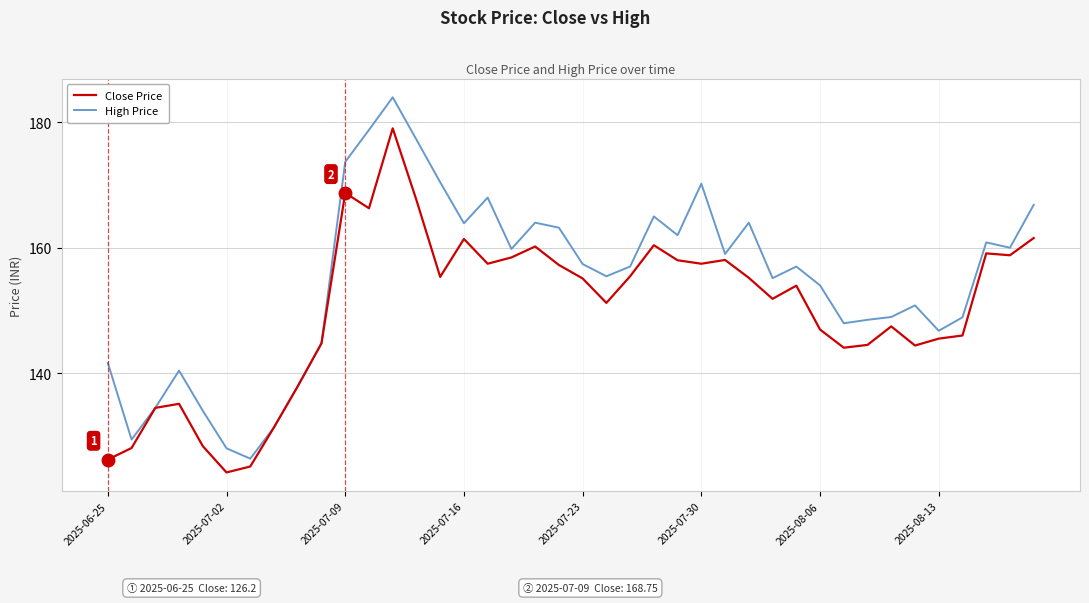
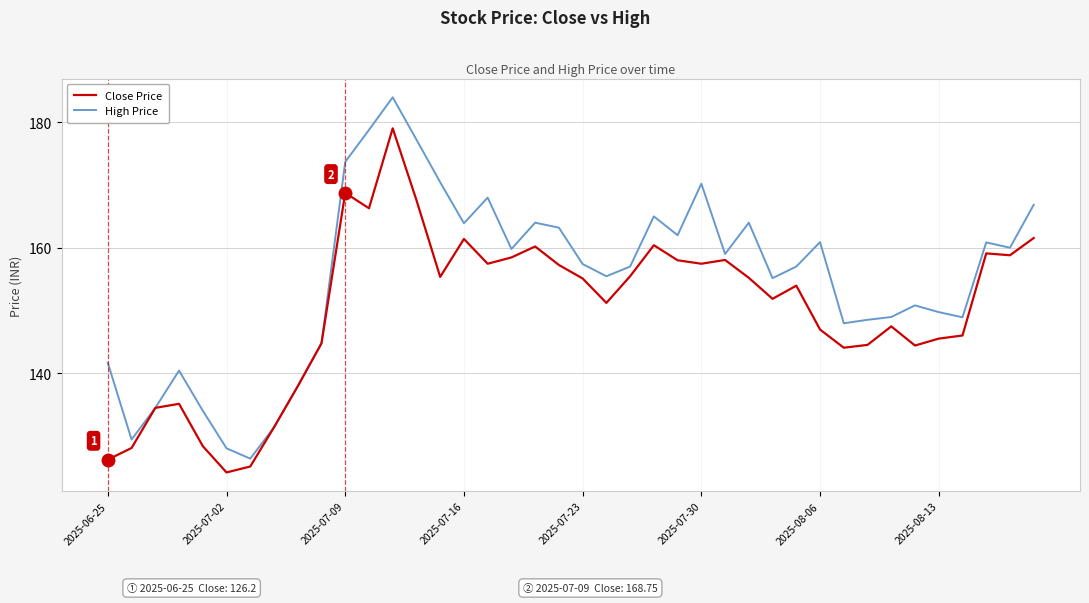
  {
    "High Price": {
      "2025-06-25": 142,
      "2025-07-02": 128,
      "2025-07-16": 164,
      "2025-07-23": 157,
      "2025-07-30": 170,
-     "2025-08-06": 154,
-     "2025-08-13": 147
+     "2025-08-06": 161,
+     "2025-08-13": 150
    }
  }
